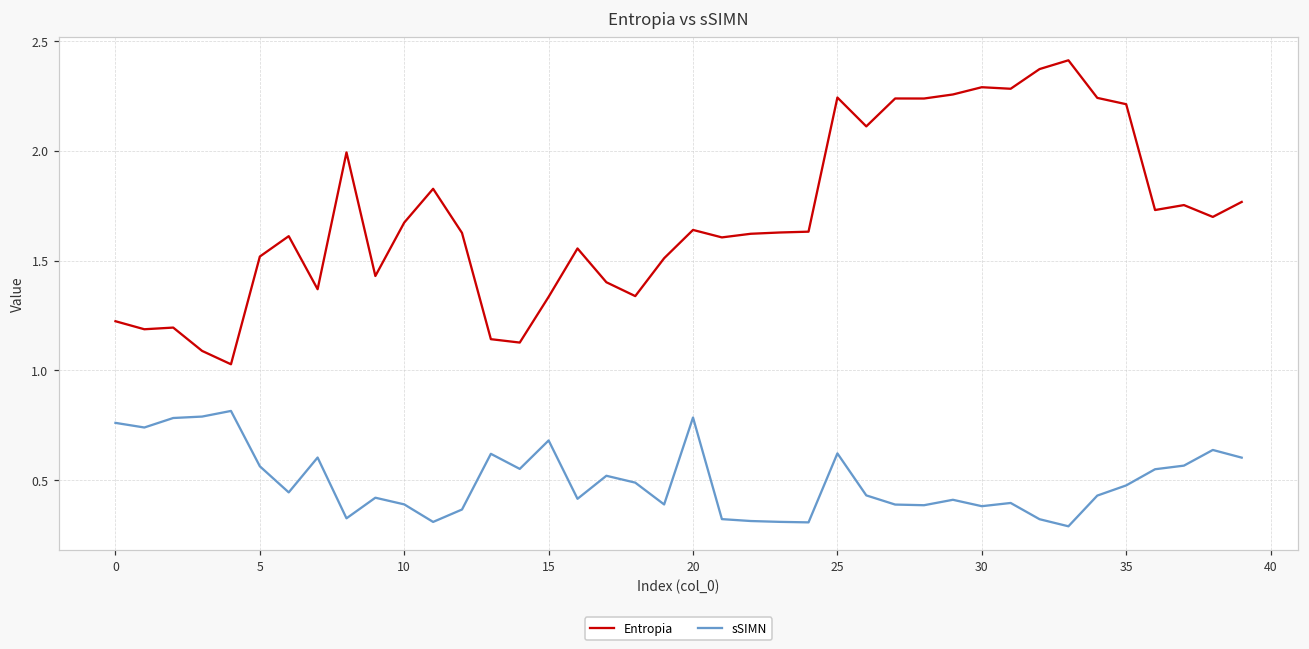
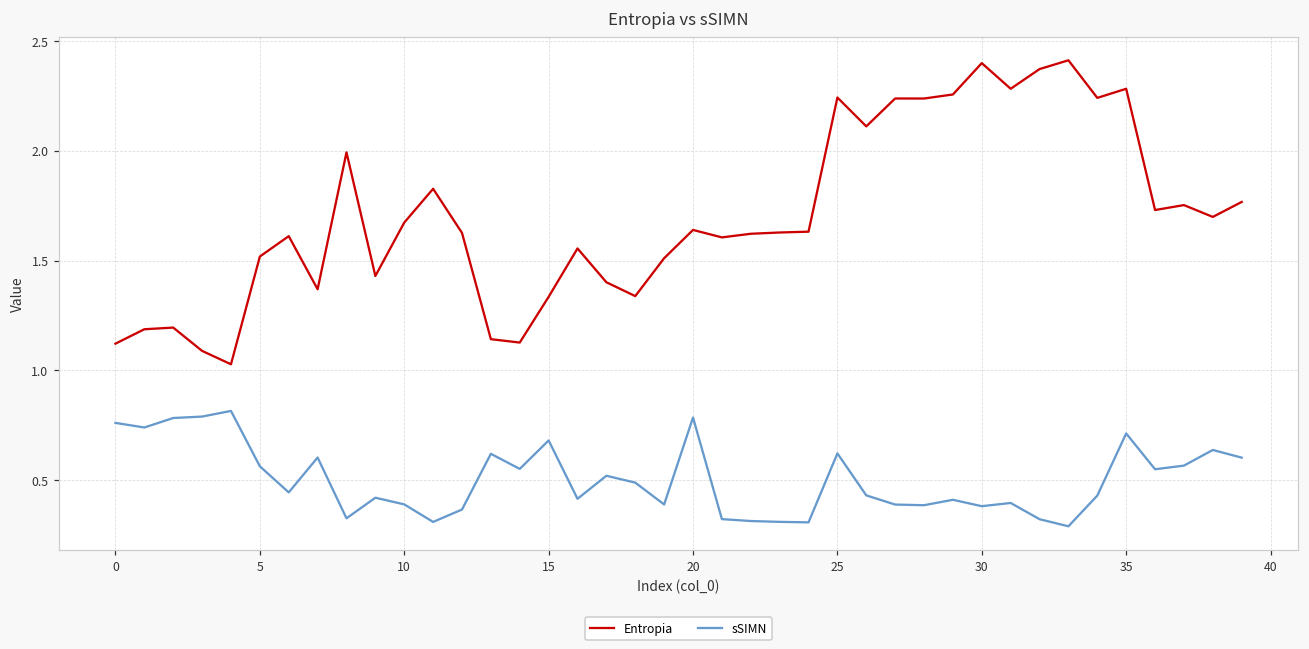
  {
    "Entropia": {
-     "0": 1.22,
+     "0": 1.12,
      "5": 1.52,
      "10": 1.67,
      "15": 1.34,
      "20": 1.64,
      "25": 2.24,
-     "30": 2.29,
-     "35": 2.21
+     "30": 2.40,
+     "35": 2.28
    },
    "sSIMN": {
      "0": 0.76,
      "5": 0.56,
      "10": 0.39,
      "15": 0.68,
      "20": 0.79,
      "25": 0.62,
      "30": 0.38,
-     "35": 0.48
+     "35": 0.71
    }
  }
